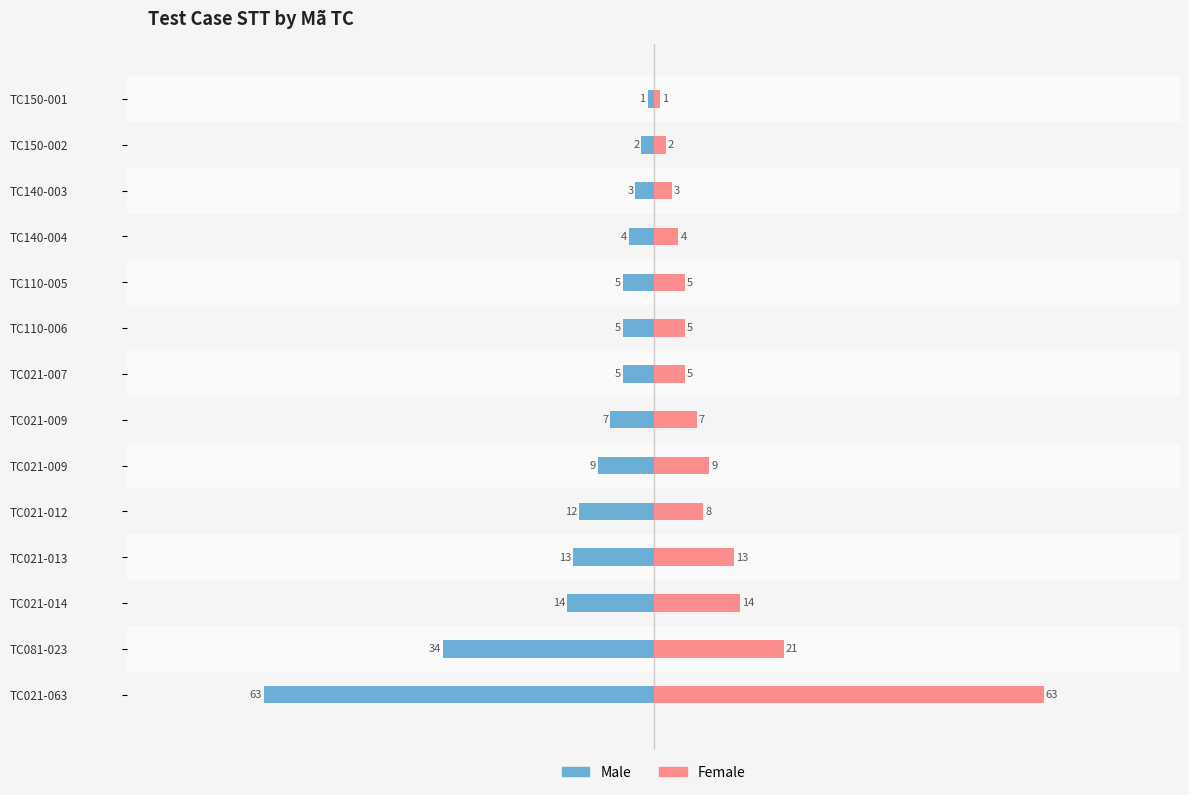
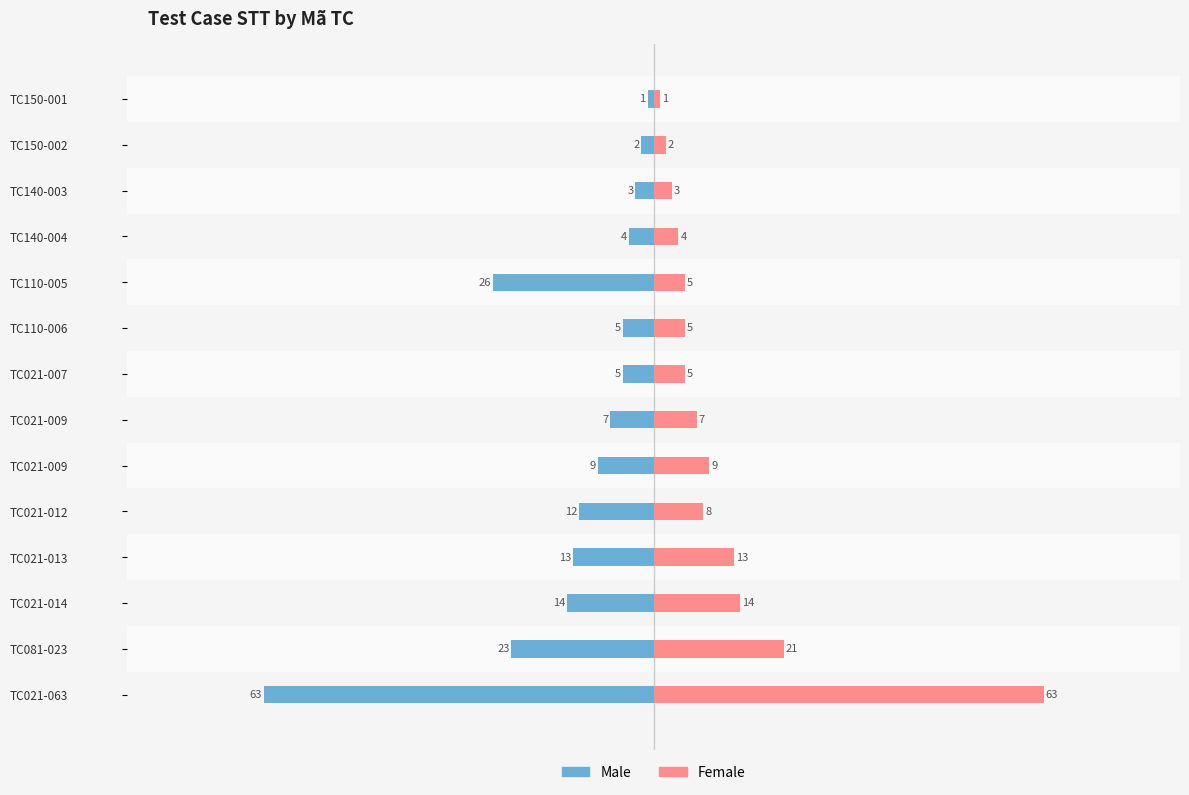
  {
    "Male": {
-     "TC110-005": 5,
-     "TC081-023": 34
+     "TC110-005": 26,
+     "TC081-023": 23
    },
    "Female": {
      "TC150-001": 1,
      "TC150-002": 2,
      "TC140-003": 3,
      "TC140-004": 4,
      "TC110-005": 5,
      "TC110-006": 5,
      "TC021-007": 5,
      "TC021-012": 8,
      "TC021-013": 13,
      "TC021-014": 14,
      "TC081-023": 21,
      "TC021-063": 63
    }
  }
